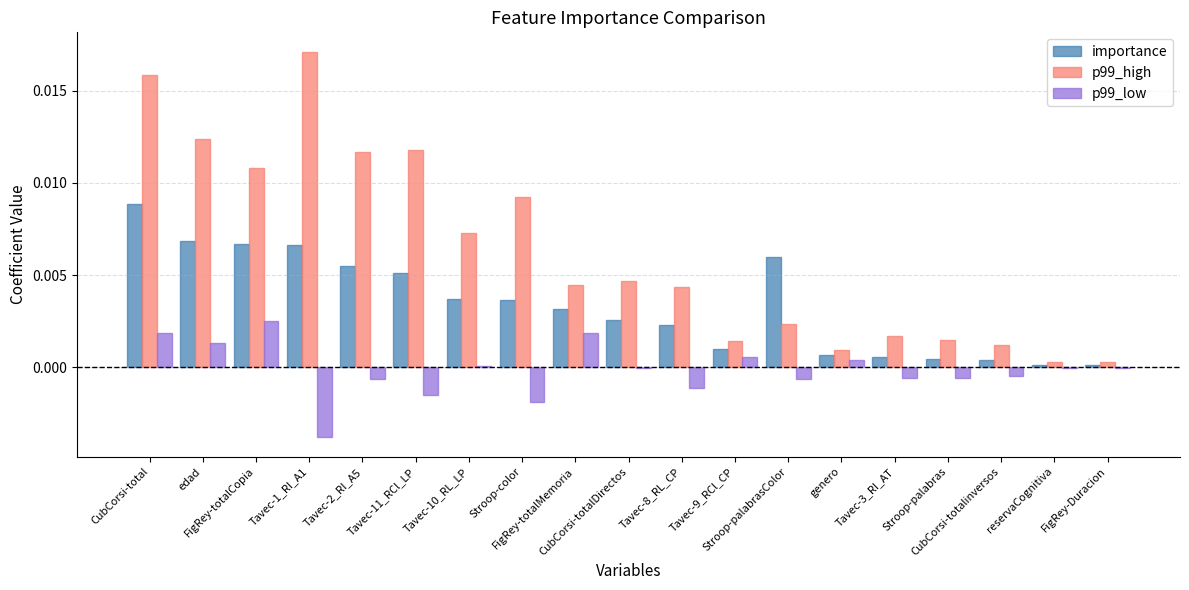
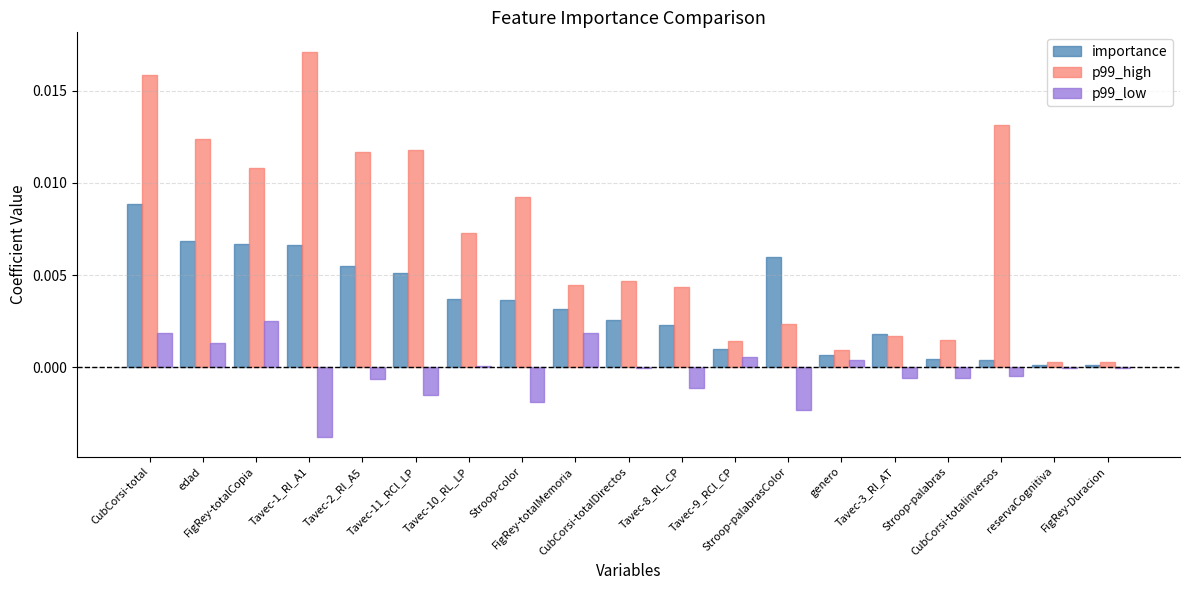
  {
    "importance": {
      "CubCorsi-total": 0.0089,
      "edad": 0.0069,
      "FigRey-totalCopia": 0.0067,
      "Tavec-1_RI_A1": 0.0067,
      "Tavec-2_RI_A5": 0.0055,
      "Tavec-11_RCl_LP": 0.0051,
      "Tavec-10_RL_LP": 0.0037,
      "Stroop-color": 0.0037,
      "FigRey-totalMemoria": 0.0032,
      "CubCorsi-totalDirectos": 0.0026,
      "Tavec-8_RL_CP": 0.0023,
      "Tavec-9_RCl_CP": 0.0010,
      "Stroop-palabrasColor": 0.0060,
      "genero": 0.0007,
-     "Tavec-3_RI_AT": 0.0005,
+     "Tavec-3_RI_AT": 0.0018,
      "Stroop-palabras": 0.0005,
      "CubCorsi-totalinversos": 0.0004,
      "reservaCognitiva": 0.0001
    },
    "p99_high": {
      "CubCorsi-total": 0.0158,
      "edad": 0.0124,
      "FigRey-totalCopia": 0.0108,
      "Tavec-1_RI_A1": 0.0171,
      "Tavec-2_RI_A5": 0.0117,
      "Tavec-11_RCl_LP": 0.0118,
      "Tavec-10_RL_LP": 0.0073,
      "Stroop-color": 0.0092,
      "FigRey-totalMemoria": 0.0045,
      "CubCorsi-totalDirectos": 0.0047,
      "Tavec-8_RL_CP": 0.0044,
      "Tavec-9_RCl_CP": 0.0014,
      "Stroop-palabrasColor": 0.0024,
      "genero": 0.0009,
      "Tavec-3_RI_AT": 0.0017,
      "Stroop-palabras": 0.0015,
-     "CubCorsi-totalinversos": 0.0012,
+     "CubCorsi-totalinversos": 0.0131,
      "reservaCognitiva": 0.0003,
      "FigRey-Duracion": 0.0003
    },
    "p99_low": {
      "CubCorsi-total": 0.0019,
      "edad": 0.0013,
      "FigRey-totalCopia": 0.0025,
      "Tavec-1_RI_A1": -0.0038,
      "Tavec-2_RI_A5": -0.0006,
      "Tavec-11_RCl_LP": -0.0015,
      "Stroop-color": -0.0019,
      "FigRey-totalMemoria": 0.0019,
      "Tavec-8_RL_CP": -0.0011,
      "Tavec-9_RCl_CP": 0.0005,
-     "Stroop-palabrasColor": -0.0006,
+     "Stroop-palabrasColor": -0.0023,
      "genero": 0.0004,
      "Tavec-3_RI_AT": -0.0006,
      "Stroop-palabras": -0.0006,
      "CubCorsi-totalinversos": -0.0005
    }
  }
